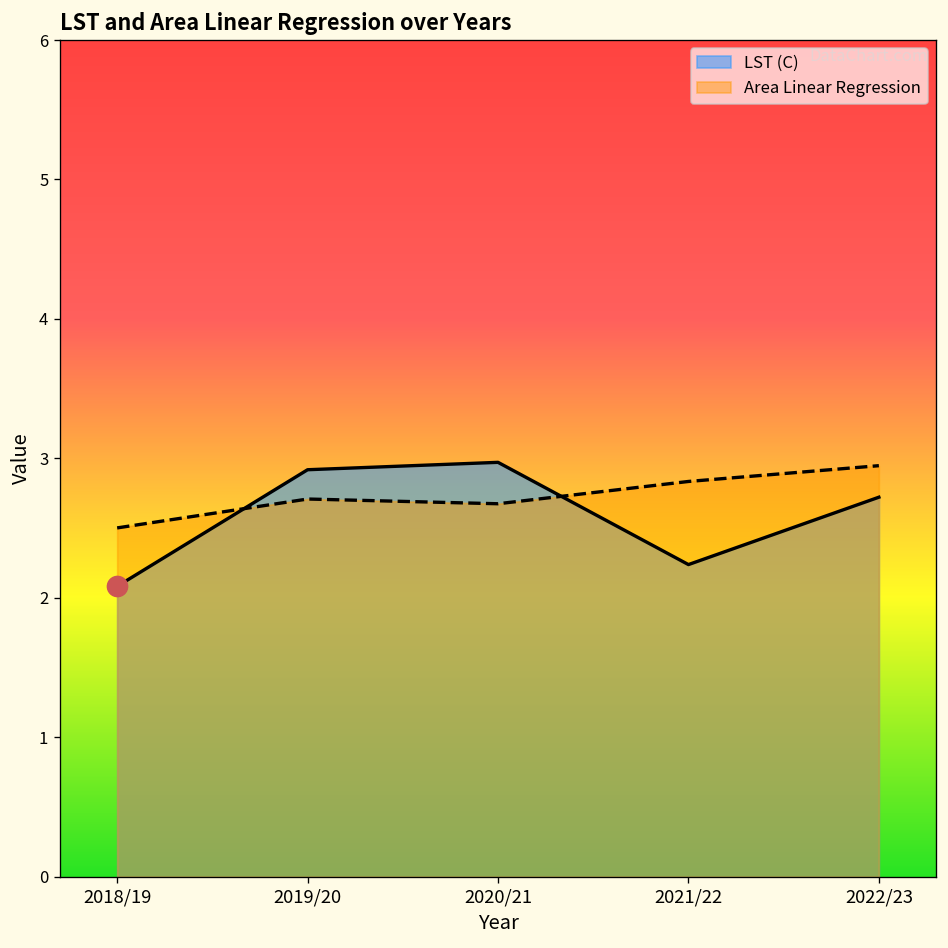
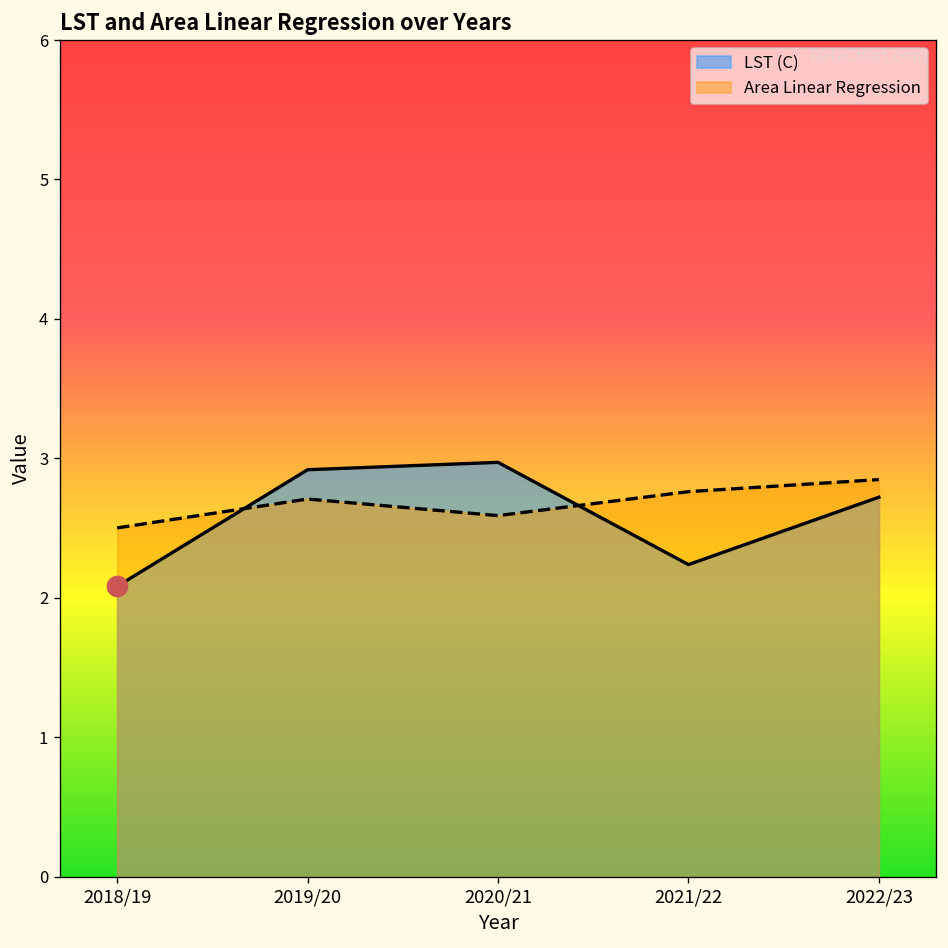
  {
    "LST (C)": {
      "2019/20": 2.92,
      "2020/21": 2.97,
      "2021/22": 2.24,
      "2022/23": 2.72
    },
    "Area Linear Regression": {
      "2018/19": 2.50,
      "2019/20": 2.71,
-     "2020/21": 2.68,
-     "2021/22": 2.83,
-     "2022/23": 2.95
+     "2020/21": 2.59,
+     "2021/22": 2.76,
+     "2022/23": 2.85
    }
  }
